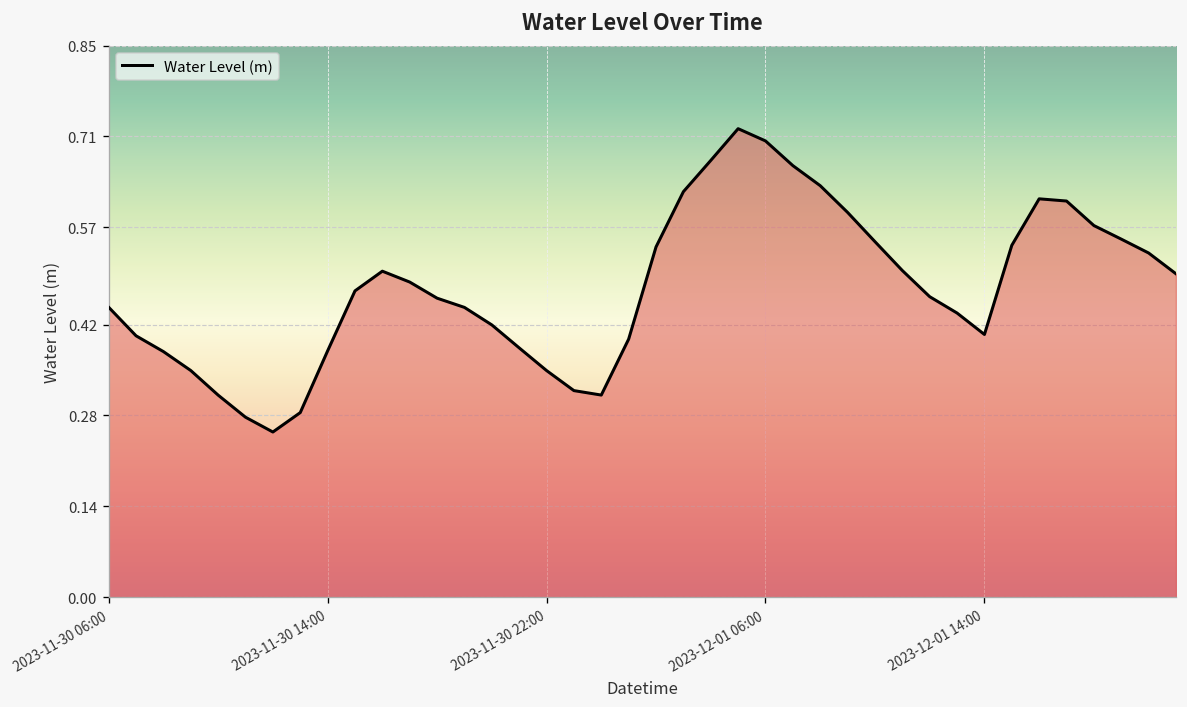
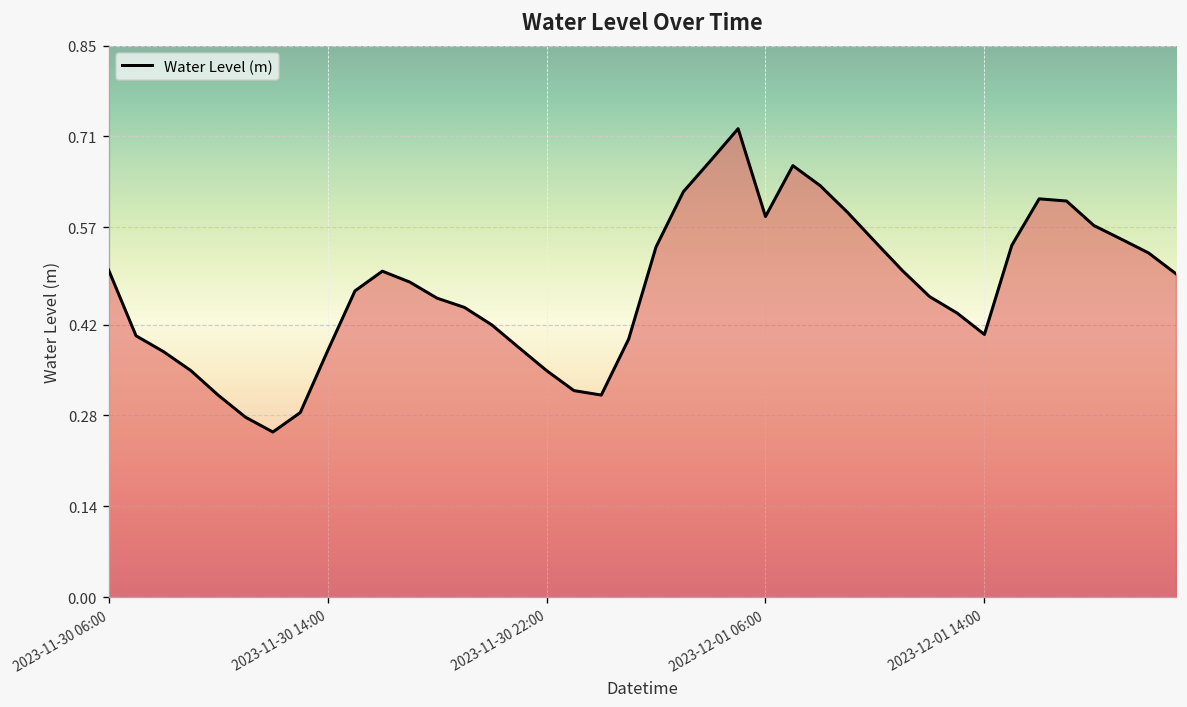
  {
-   "2023-11-30 06:00": 0.45,
+   "2023-11-30 06:00": 0.50,
    "2023-11-30 14:00": 0.38,
    "2023-11-30 22:00": 0.35,
-   "2023-12-01 06:00": 0.70,
+   "2023-12-01 06:00": 0.59,
    "2023-12-01 14:00": 0.40
  }
